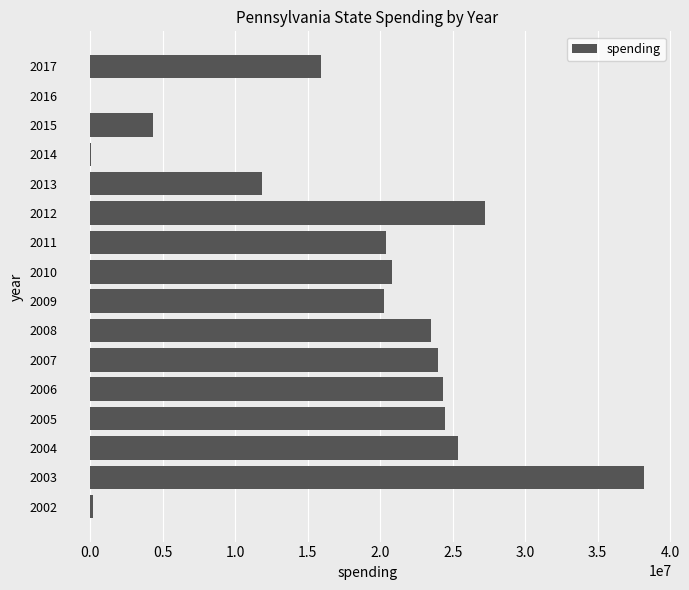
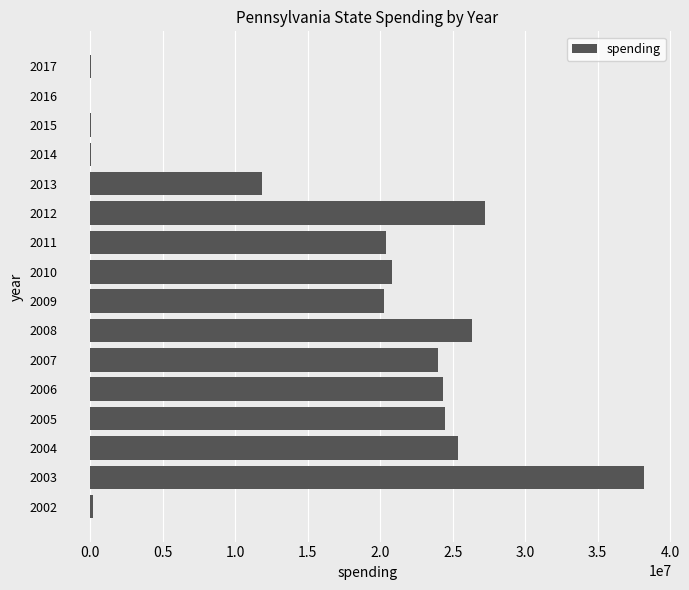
  {
-   "2017": 15900000,
-   "2015": 4300000,
+   "2017": 100000,
+   "2015": 0,
    "2013": 11900000,
    "2012": 27200000,
    "2011": 20400000,
    "2010": 20800000,
    "2009": 20300000,
-   "2008": 23500000,
+   "2008": 26300000,
    "2007": 24000000,
    "2006": 24400000,
    "2005": 24500000,
    "2004": 25300000,
    "2003": 38200000
  }
